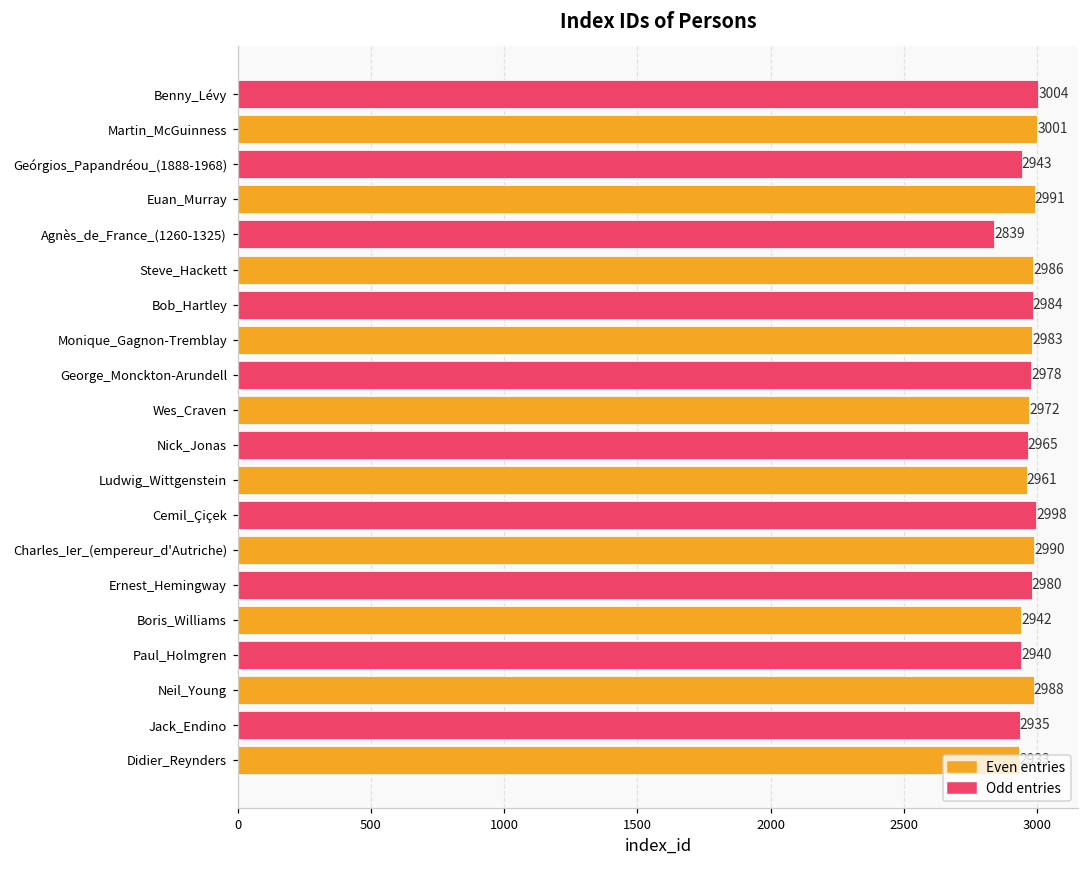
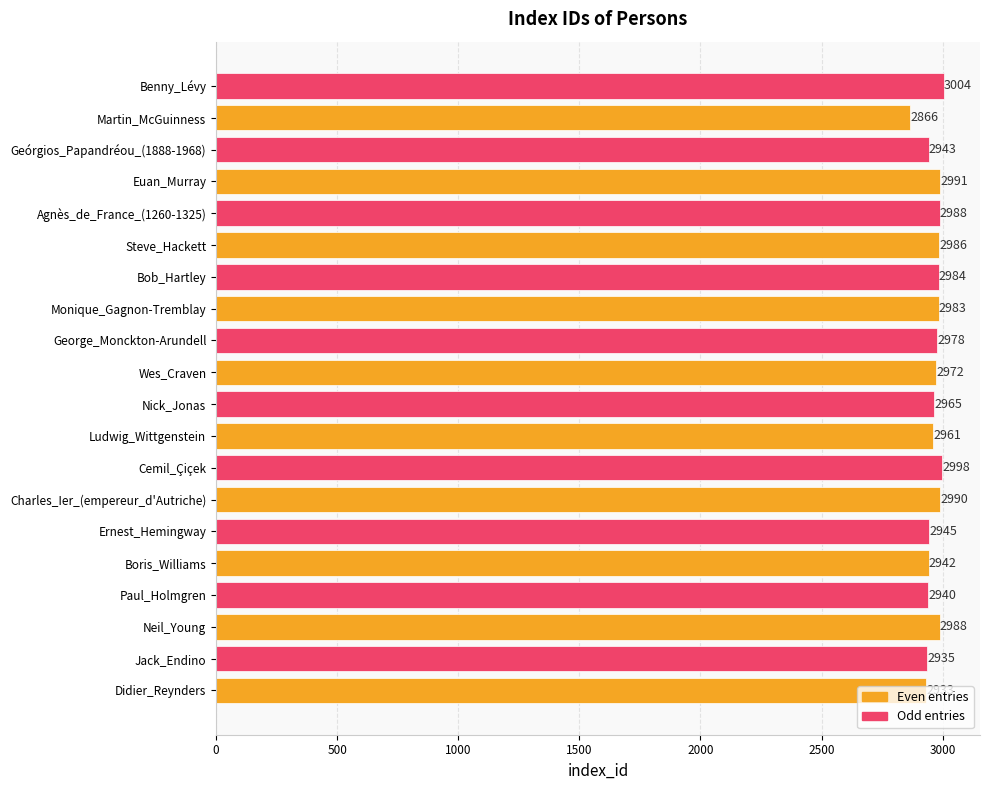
  {
    "Benny_Lévy": 3004,
-   "Martin_McGuinness": 3001,
+   "Martin_McGuinness": 2866,
    "Geórgios_Papandréou_(1888-1968)": 2943,
    "Euan_Murray": 2991,
-   "Agnès_de_France_(1260-1325)": 2839,
+   "Agnès_de_France_(1260-1325)": 2988,
    "Steve_Hackett": 2986,
    "Bob_Hartley": 2984,
    "Monique_Gagnon-Tremblay": 2983,
    "George_Monckton-Arundell": 2978,
    "Wes_Craven": 2972,
    "Nick_Jonas": 2965,
    "Ludwig_Wittgenstein": 2961,
    "Cemil_Çiçek": 2998,
    "Charles_Ier_(empereur_d'Autriche)": 2990,
-   "Ernest_Hemingway": 2980,
+   "Ernest_Hemingway": 2945,
    "Boris_Williams": 2942,
    "Paul_Holmgren": 2940,
    "Neil_Young": 2988,
    "Jack_Endino": 2935
  }
